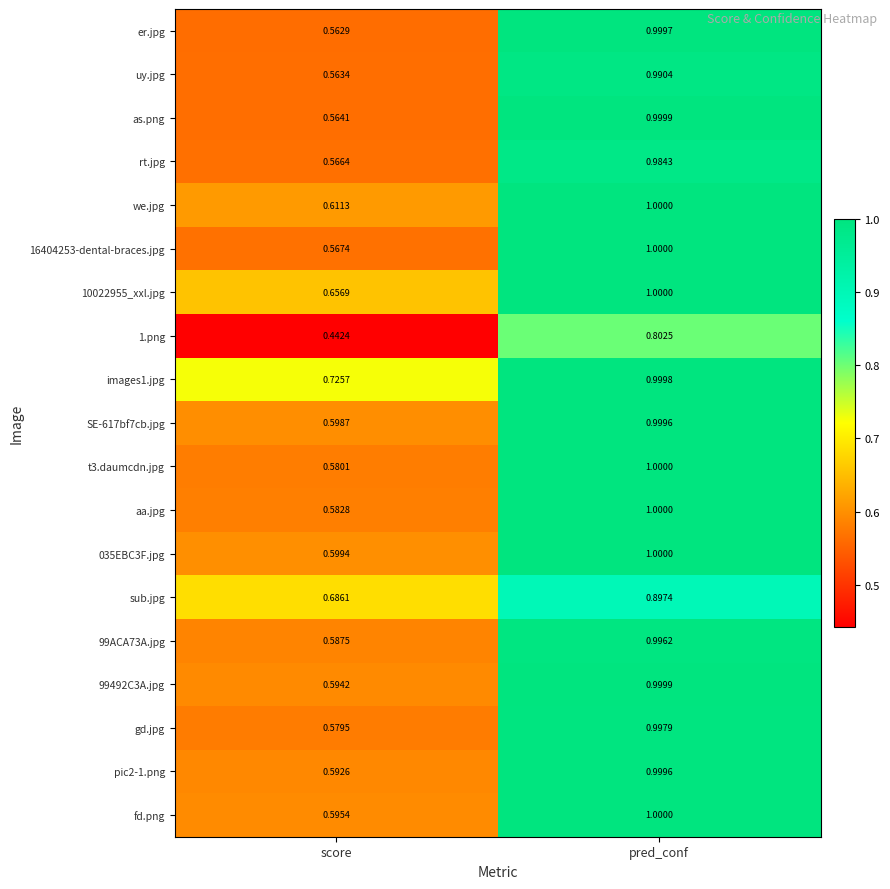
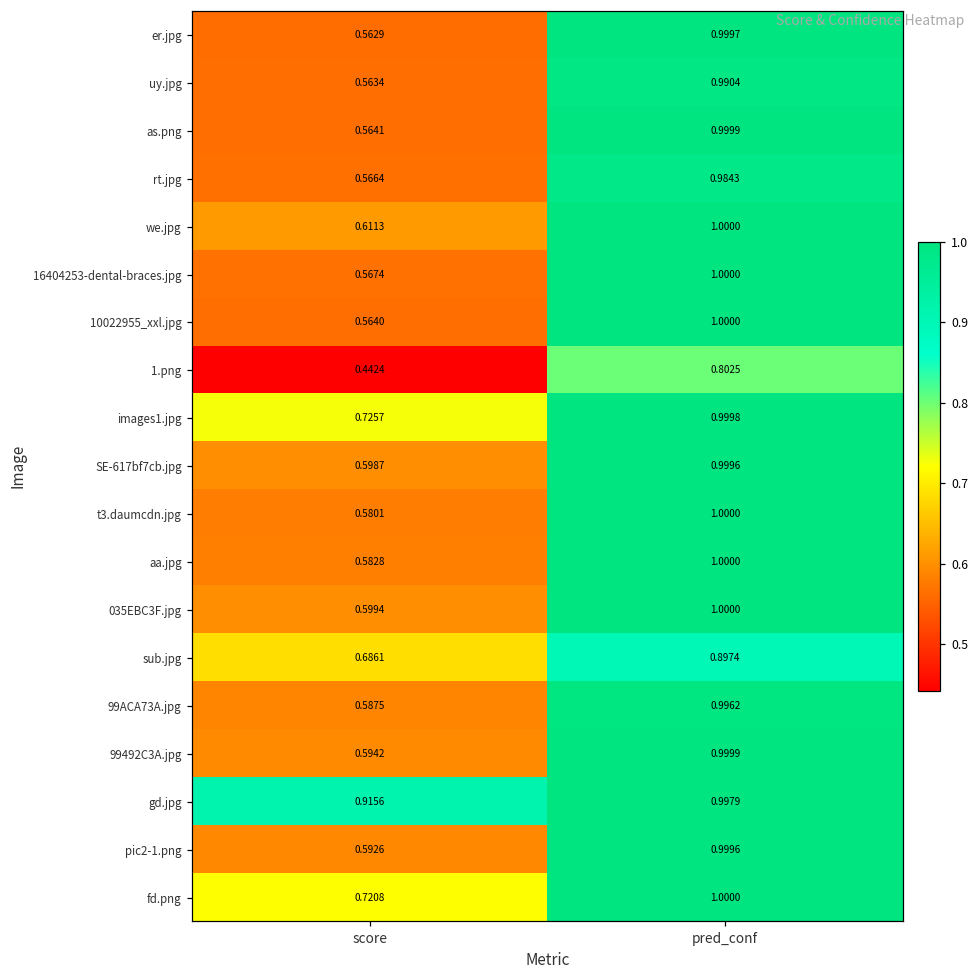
  {
    "er.jpg": {
      "score": 0.5629,
      "pred_conf": 0.9997
    },
    "uy.jpg": {
      "score": 0.5634,
      "pred_conf": 0.9904
    },
    "as.png": {
      "score": 0.5641,
      "pred_conf": 0.9999
    },
    "rt.jpg": {
      "score": 0.5664,
      "pred_conf": 0.9843
    },
    "we.jpg": {
      "score": 0.6113,
      "pred_conf": 1.0000
    },
    "16404253-dental-braces.jpg": {
      "score": 0.5674,
      "pred_conf": 1.0000
    },
    "10022955_xxl.jpg": {
-     "score": 0.6569,
+     "score": 0.5640,
      "pred_conf": 1.0000
    },
    "1.png": {
      "score": 0.4424,
      "pred_conf": 0.8025
    },
    "images1.jpg": {
      "score": 0.7257,
      "pred_conf": 0.9998
    },
    "SE-617bf7cb.jpg": {
      "score": 0.5987,
      "pred_conf": 0.9996
    },
    "t3.daumcdn.jpg": {
      "score": 0.5801,
      "pred_conf": 1.0000
    },
    "aa.jpg": {
      "score": 0.5828,
      "pred_conf": 1.0000
    },
    "035EBC3F.jpg": {
      "score": 0.5994,
      "pred_conf": 1.0000
    },
    "sub.jpg": {
      "score": 0.6861,
      "pred_conf": 0.8974
    },
    "99ACA73A.jpg": {
      "score": 0.5875,
      "pred_conf": 0.9962
    },
    "99492C3A.jpg": {
      "score": 0.5942,
      "pred_conf": 0.9999
    },
    "gd.jpg": {
-     "score": 0.5795,
+     "score": 0.9156,
      "pred_conf": 0.9979
    },
    "pic2-1.png": {
      "score": 0.5926,
      "pred_conf": 0.9996
    },
    "fd.png": {
-     "score": 0.5954,
+     "score": 0.7208,
      "pred_conf": 1.0000
    }
  }
